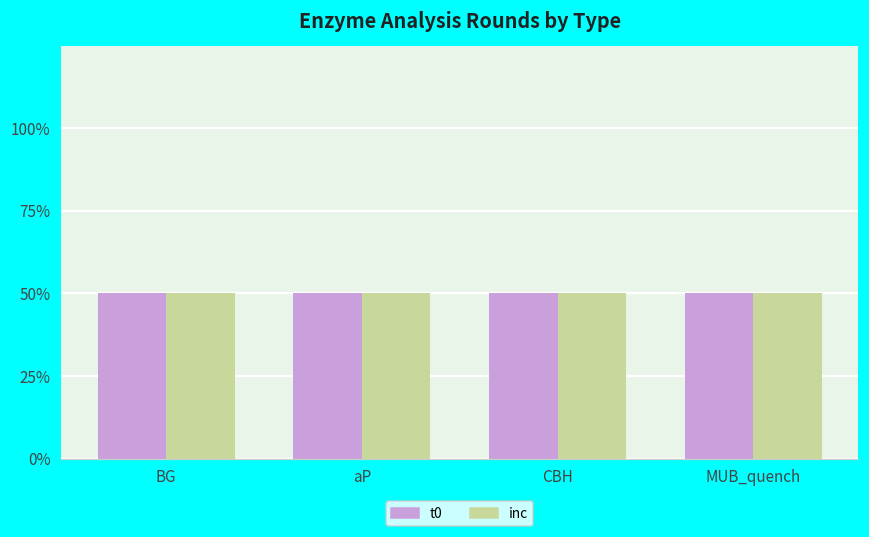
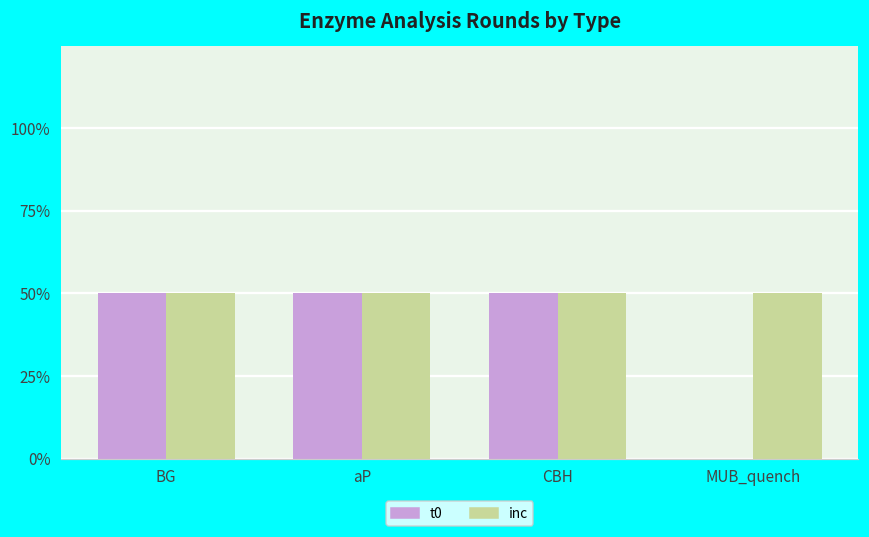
  {
    "t0": {
      "BG": "50%",
      "aP": "50%",
      "CBH": "50%",
-     "MUB_quench": "50%"
+     "MUB_quench": "0%"
    },
    "inc": {
      "BG": "50%",
      "aP": "50%",
      "CBH": "50%",
      "MUB_quench": "50%"
    }
  }
